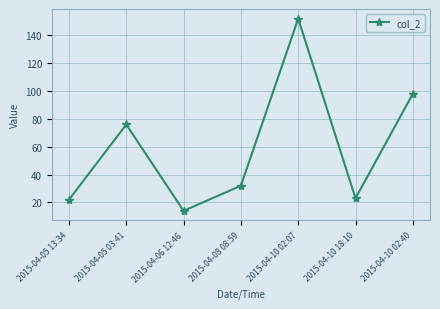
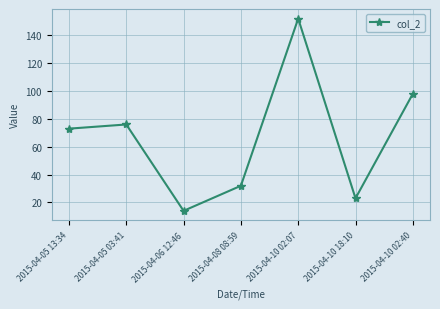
  {
-   "2015-04-05 13:34": 22,
+   "2015-04-05 13:34": 73,
    "2015-04-05 03:41": 76,
    "2015-04-06 12:46": 14,
    "2015-04-08 08:59": 32,
    "2015-04-10 02:07": 152,
    "2015-04-10 18:10": 23,
    "2015-04-10 02:40": 98
  }
